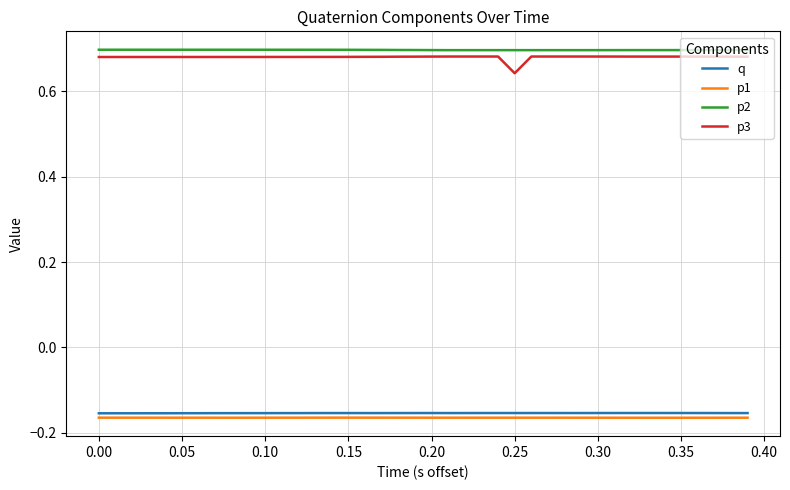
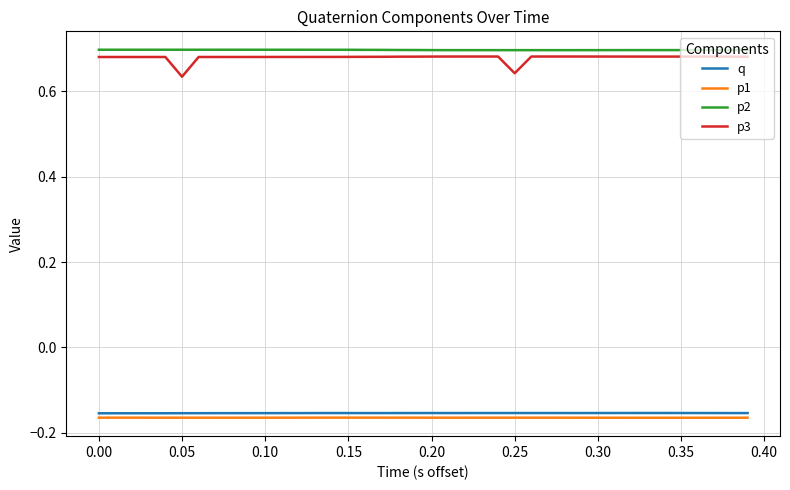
  {
    "q": {
      "0.00": -0.15,
      "0.05": -0.15,
      "0.10": -0.15,
      "0.15": -0.15,
      "0.20": -0.15,
      "0.25": -0.15,
      "0.30": -0.15,
      "0.35": -0.15
    },
    "p1": {
      "0.00": -0.16,
      "0.05": -0.16,
      "0.10": -0.16,
      "0.15": -0.16,
      "0.20": -0.16,
      "0.25": -0.16,
      "0.30": -0.16,
      "0.35": -0.16
    },
    "p2": {
      "0.00": 0.70,
      "0.05": 0.70,
      "0.10": 0.70,
      "0.15": 0.70,
      "0.20": 0.70,
      "0.25": 0.70,
      "0.30": 0.70
    },
    "p3": {
      "0.00": 0.68,
-     "0.05": 0.68,
+     "0.05": 0.63,
      "0.10": 0.68,
      "0.15": 0.68,
      "0.20": 0.68,
      "0.25": 0.64,
      "0.30": 0.68
    }
  }
